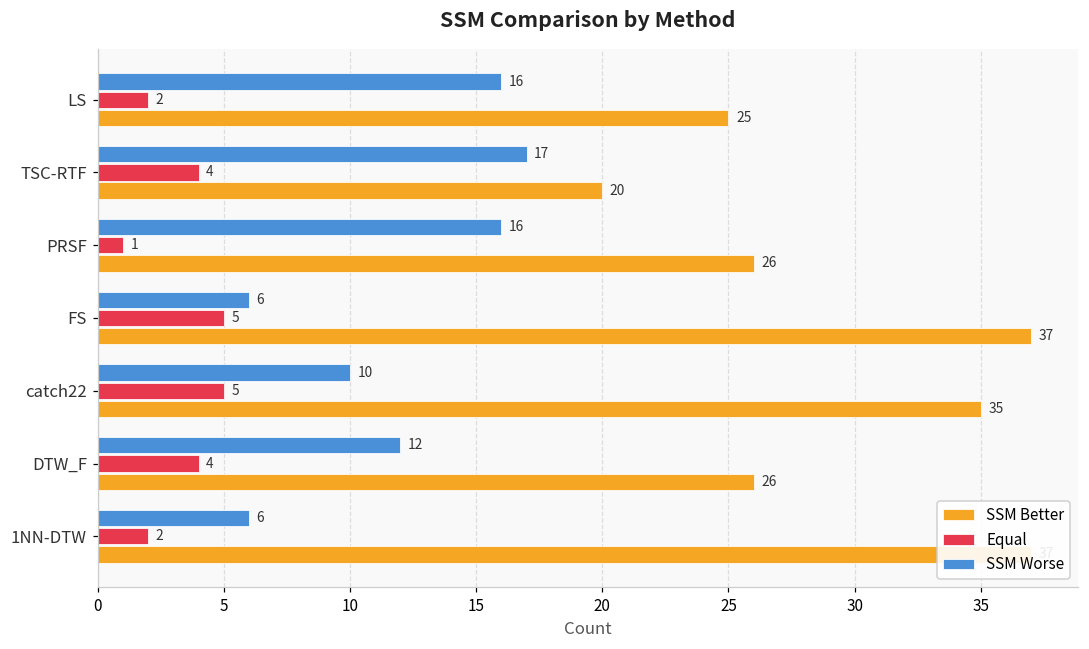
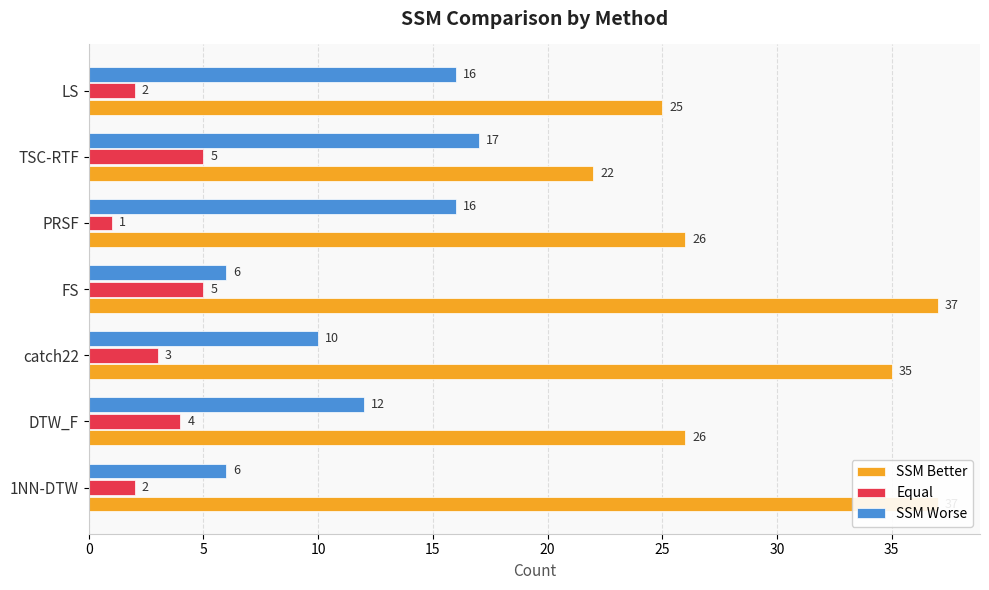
  {
    "SSM Better": {
      "LS": 25,
-     "TSC-RTF": 20,
+     "TSC-RTF": 22,
      "PRSF": 26,
      "FS": 37,
      "catch22": 35,
      "DTW_F": 26
    },
    "Equal": {
      "LS": 2,
-     "TSC-RTF": 4,
+     "TSC-RTF": 5,
      "PRSF": 1,
      "FS": 5,
-     "catch22": 5,
+     "catch22": 3,
      "DTW_F": 4,
      "1NN-DTW": 2
    },
    "SSM Worse": {
      "LS": 16,
      "TSC-RTF": 17,
      "PRSF": 16,
      "FS": 6,
      "catch22": 10,
      "DTW_F": 12,
      "1NN-DTW": 6
    }
  }
